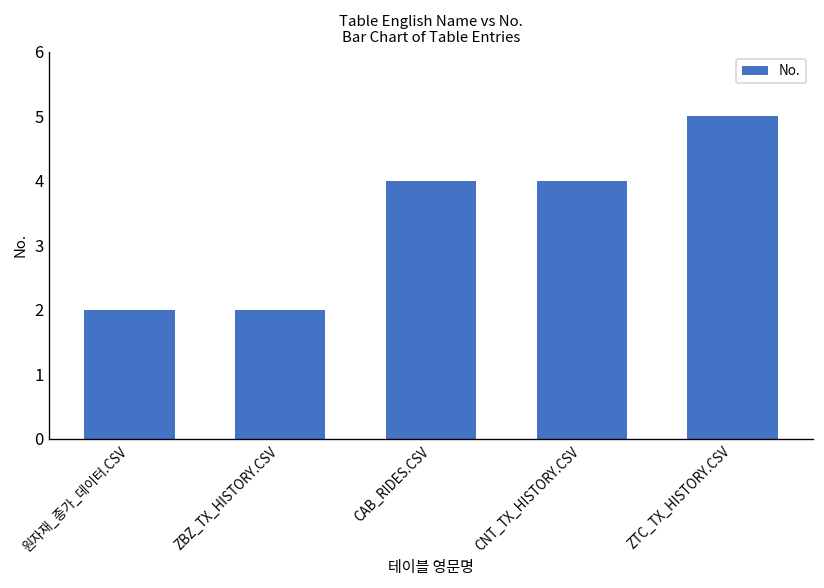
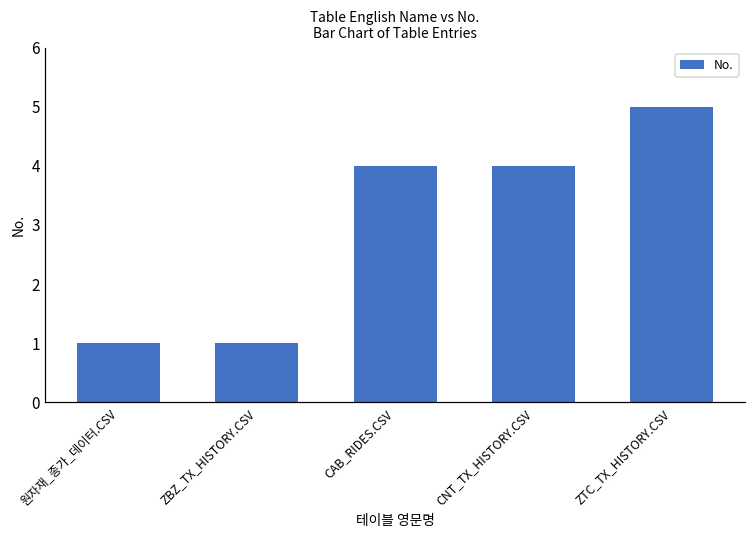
  {
-   "원자재_종가_데이터.CSV": 2,
-   "ZBZ_TX_HISTORY.CSV": 2,
+   "원자재_종가_데이터.CSV": 1,
+   "ZBZ_TX_HISTORY.CSV": 1,
    "CAB_RIDES.CSV": 4,
    "CNT_TX_HISTORY.CSV": 4,
    "ZTC_TX_HISTORY.CSV": 5
  }
